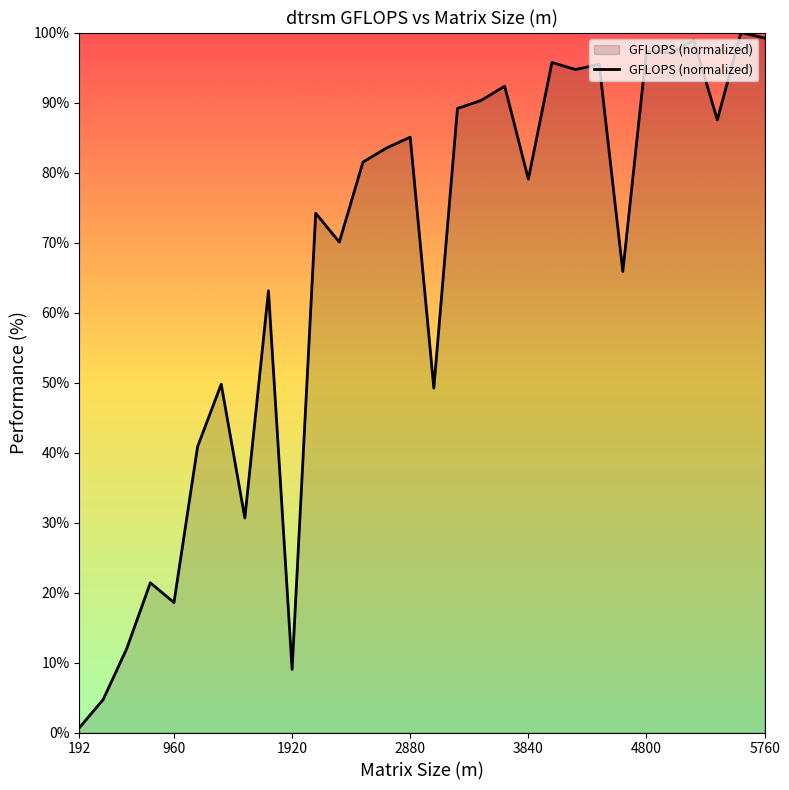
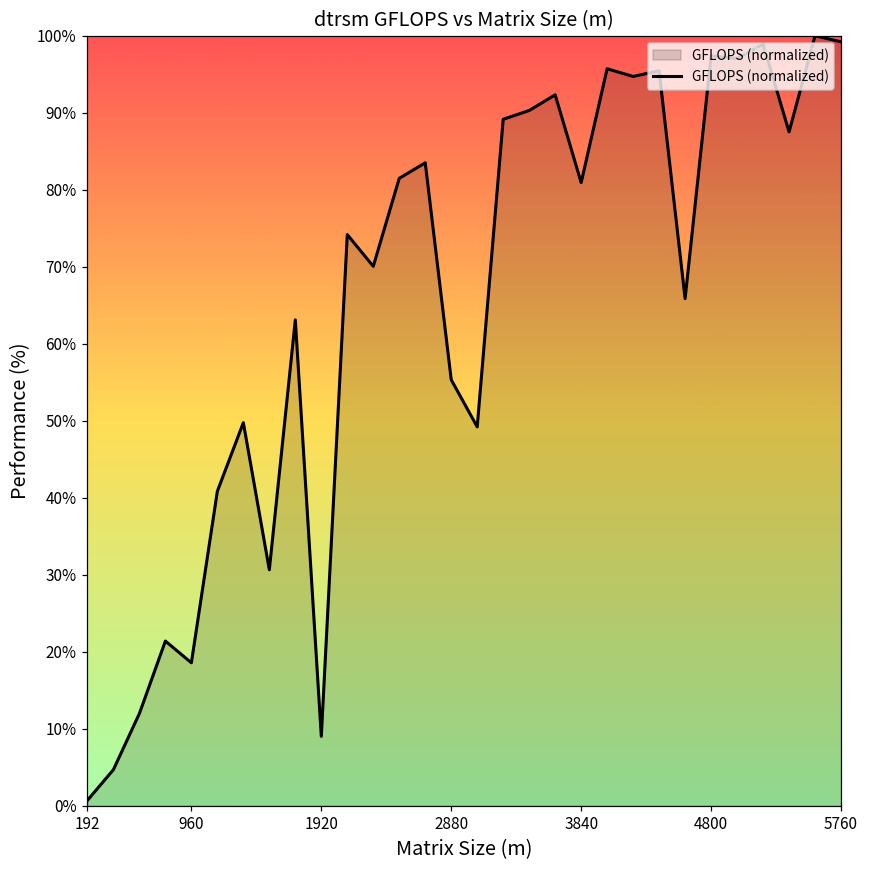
  {
    "192": "1%",
    "960": "19%",
    "1920": "9%",
-   "2880": "85%",
-   "3840": "79%",
+   "2880": "55%",
+   "3840": "81%",
    "5760": "99%"
  }
